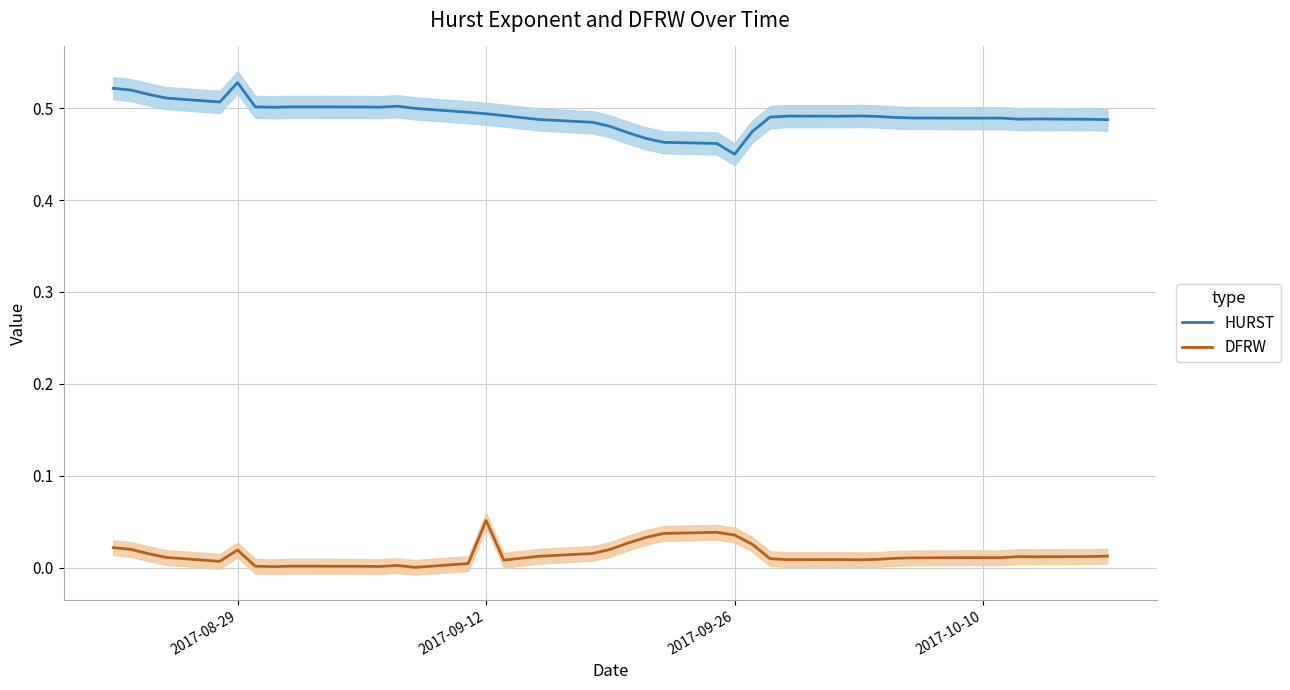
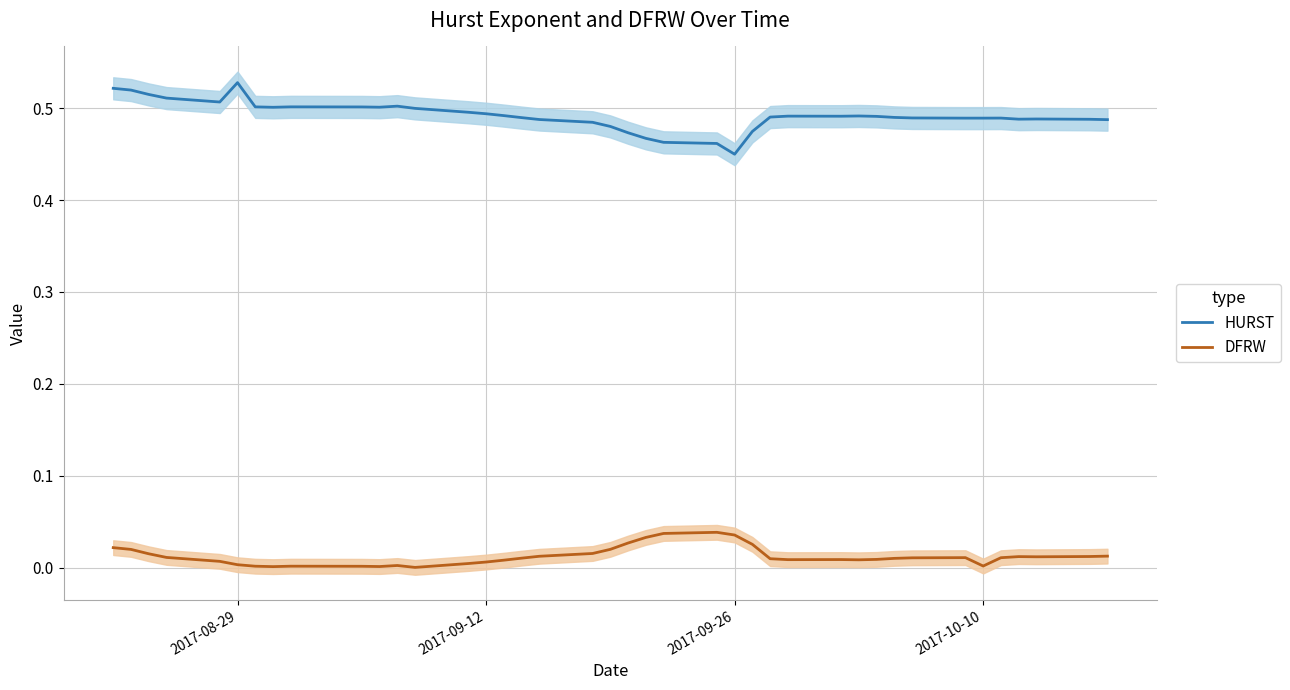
  {
    "HURST": {
      "2017-08-29": 0.53,
      "2017-09-12": 0.49,
      "2017-09-26": 0.45,
      "2017-10-10": 0.49
    },
    "DFRW": {
-     "2017-08-29": 0.02,
-     "2017-09-12": 0.05,
+     "2017-08-29": 0.00,
+     "2017-09-12": 0.01,
      "2017-09-26": 0.04,
-     "2017-10-10": 0.01
+     "2017-10-10": 0.00
    }
  }
